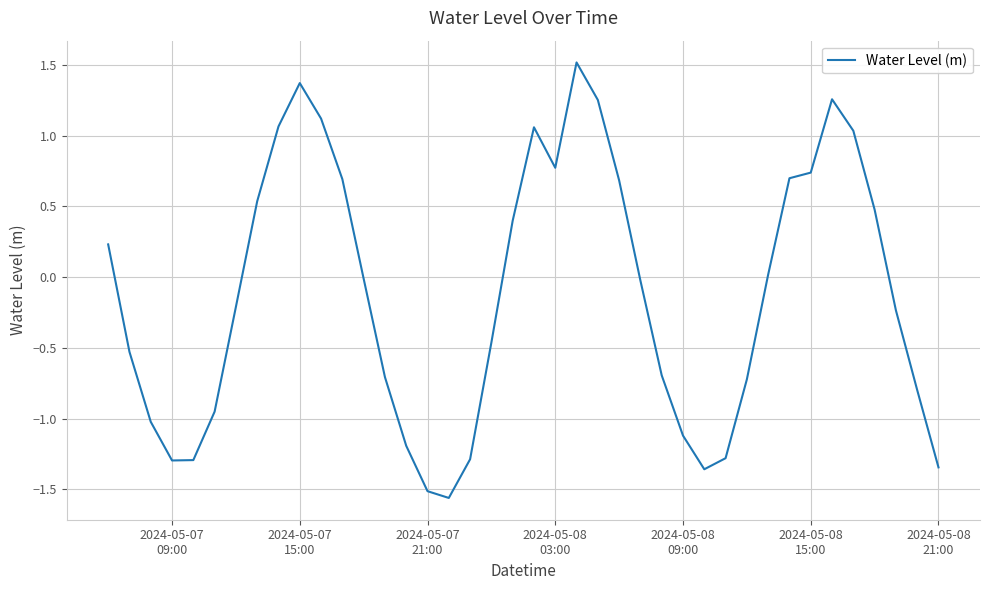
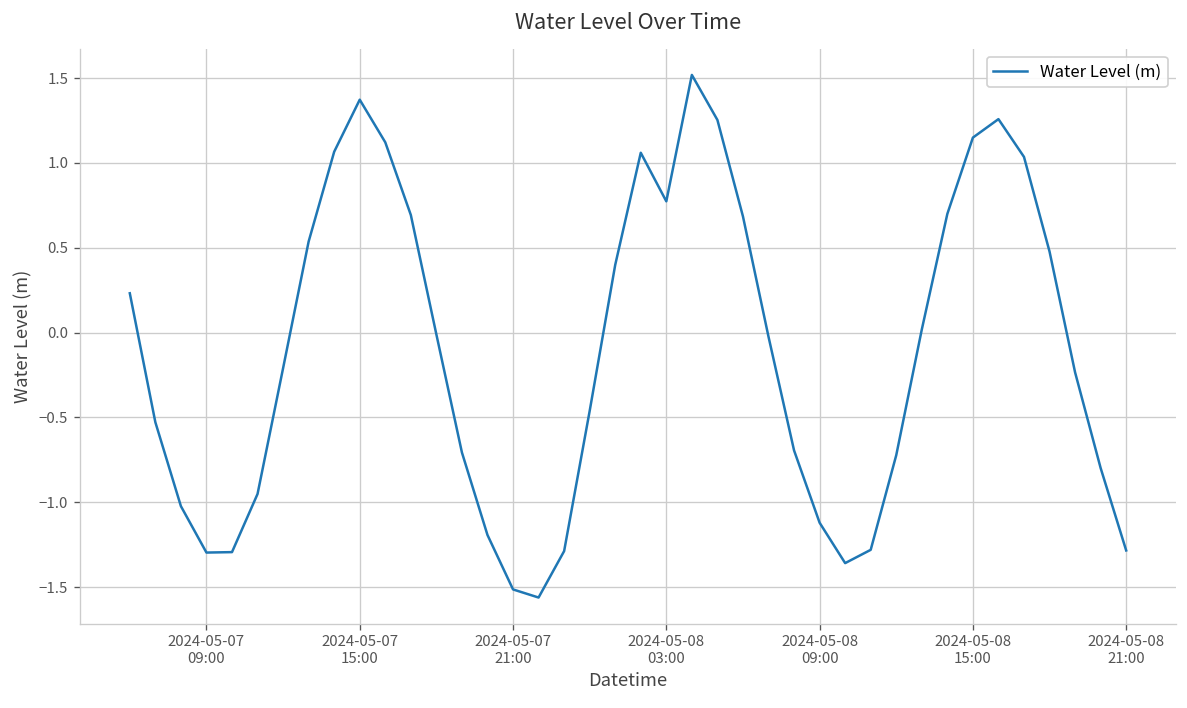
  {
    "2024-05-07 09:00": -1.30,
    "2024-05-07 15:00": 1.37,
    "2024-05-07 21:00": -1.51,
    "2024-05-08 03:00": 0.77,
    "2024-05-08 09:00": -1.12,
-   "2024-05-08 15:00": 0.74,
-   "2024-05-08 21:00": -1.35
+   "2024-05-08 15:00": 1.15,
+   "2024-05-08 21:00": -1.28
  }
